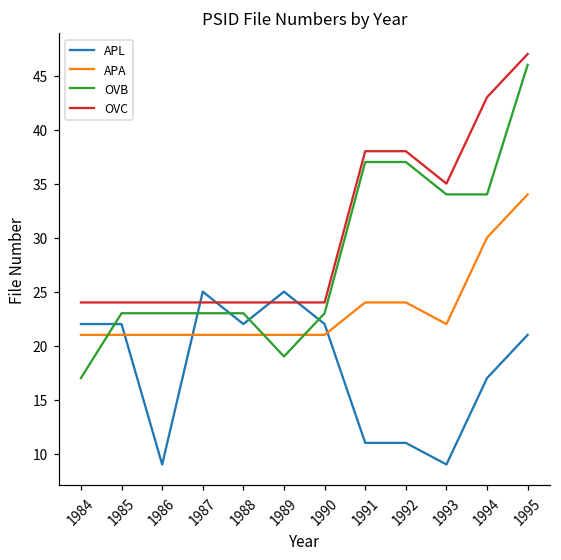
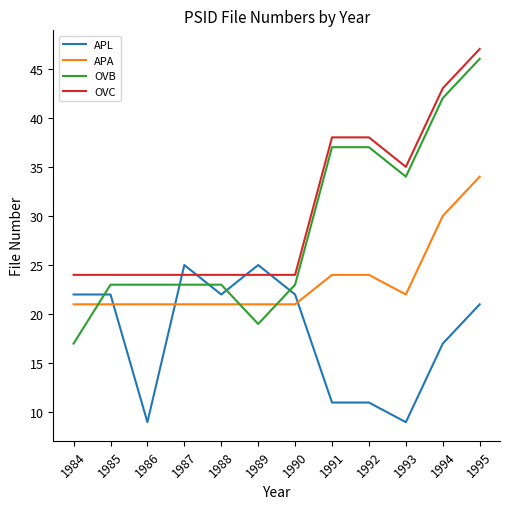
  {
    "APL": {
      "1984": 22,
      "1985": 22,
      "1986": 9,
      "1987": 25,
      "1988": 22,
      "1989": 25,
      "1990": 22,
      "1991": 11,
      "1992": 11,
      "1993": 9,
      "1994": 17,
      "1995": 21
    },
    "APA": {
      "1984": 21,
      "1985": 21,
      "1986": 21,
      "1987": 21,
      "1988": 21,
      "1989": 21,
      "1990": 21,
      "1991": 24,
      "1992": 24,
      "1993": 22,
      "1994": 30,
      "1995": 34
    },
    "OVB": {
      "1984": 17,
      "1985": 23,
      "1986": 23,
      "1987": 23,
      "1988": 23,
      "1989": 19,
      "1990": 23,
      "1991": 37,
      "1992": 37,
      "1993": 34,
-     "1994": 34,
+     "1994": 42,
      "1995": 46
    },
    "OVC": {
      "1984": 24,
      "1985": 24,
      "1986": 24,
      "1987": 24,
      "1988": 24,
      "1989": 24,
      "1990": 24,
      "1991": 38,
      "1992": 38,
      "1993": 35,
      "1994": 43,
      "1995": 47
    }
  }
